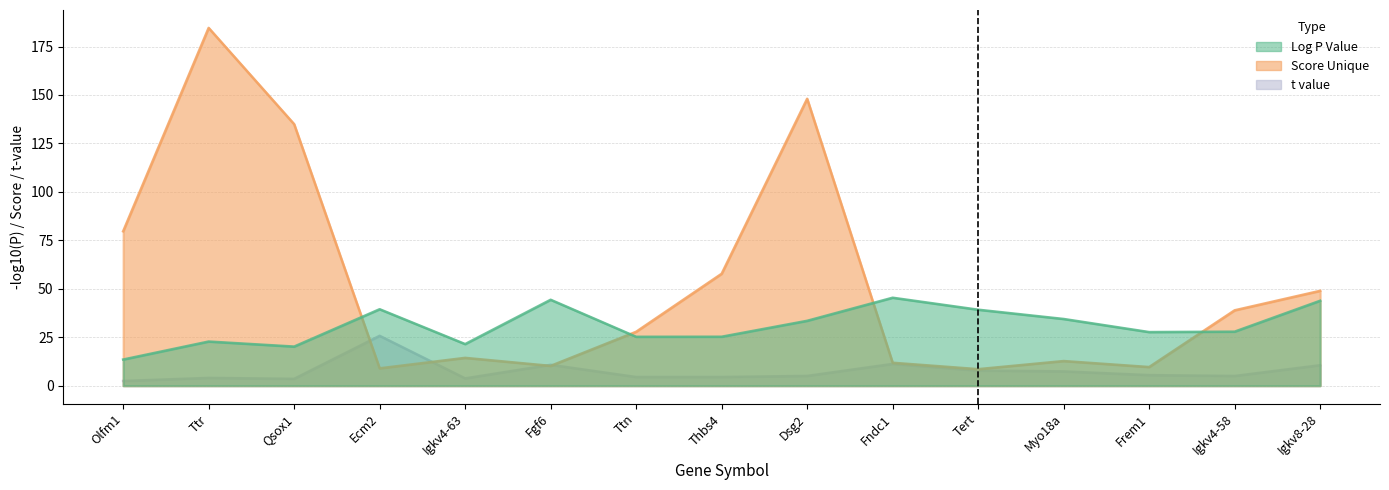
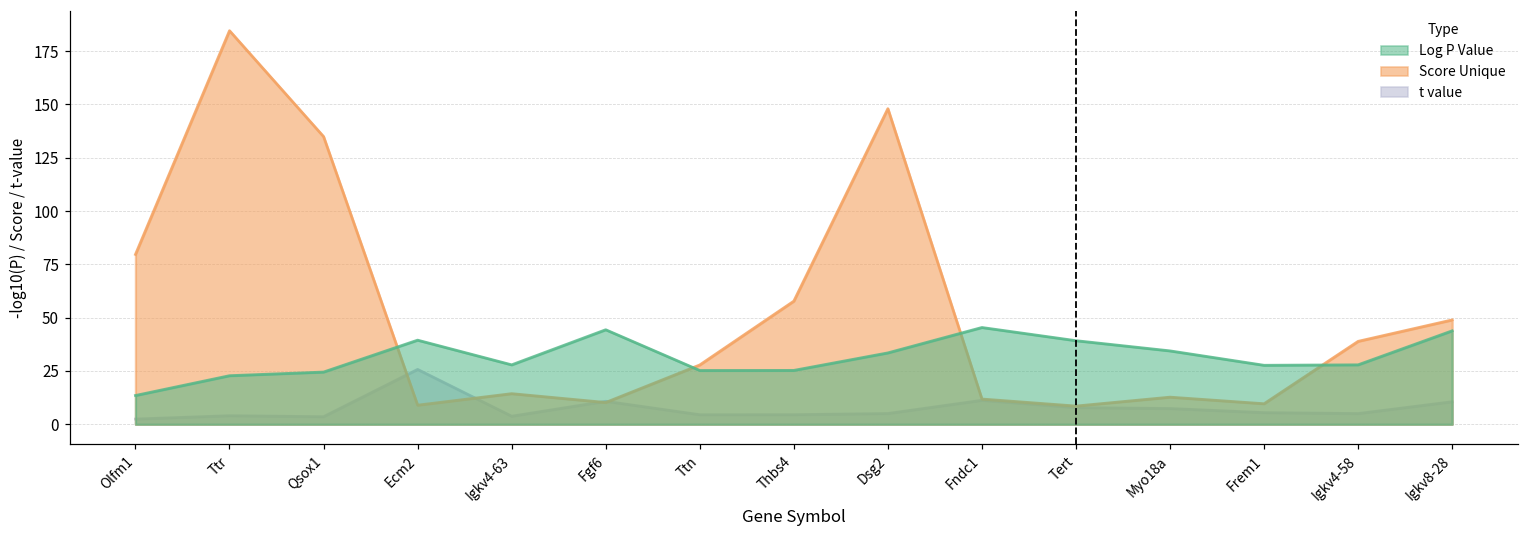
  {
    "t value": {
      "Olfm1": 2,
      "Ttr": 4,
      "Qsox1": 4,
      "Ecm2": 26,
      "Igkv4-63": 4,
      "Ttn": 5,
      "Thbs4": 5,
      "Dsg2": 5,
      "Myo18a": 7,
      "Frem1": 5,
      "Igkv4-58": 5,
      "Igkv8-28": 11
    },
    "Log P Value": {
      "Olfm1": 14,
      "Ttr": 23,
-     "Qsox1": 20,
+     "Qsox1": 25,
      "Ecm2": 39,
-     "Igkv4-63": 21,
+     "Igkv4-63": 28,
      "Fgf6": 44,
      "Ttn": 25,
      "Thbs4": 25,
      "Dsg2": 34,
      "Fndc1": 45,
      "Tert": 39,
      "Myo18a": 34,
      "Frem1": 28,
      "Igkv4-58": 28,
      "Igkv8-28": 44
    }
  }
